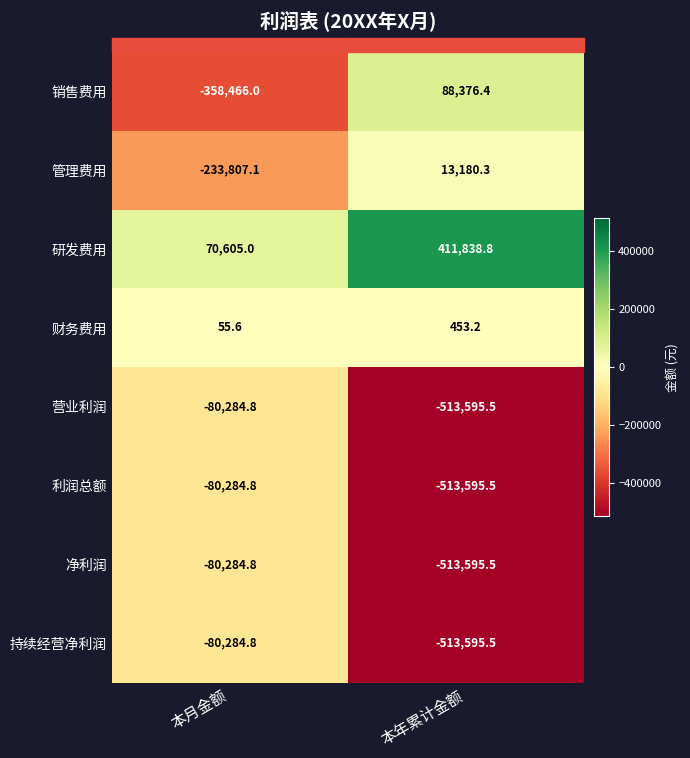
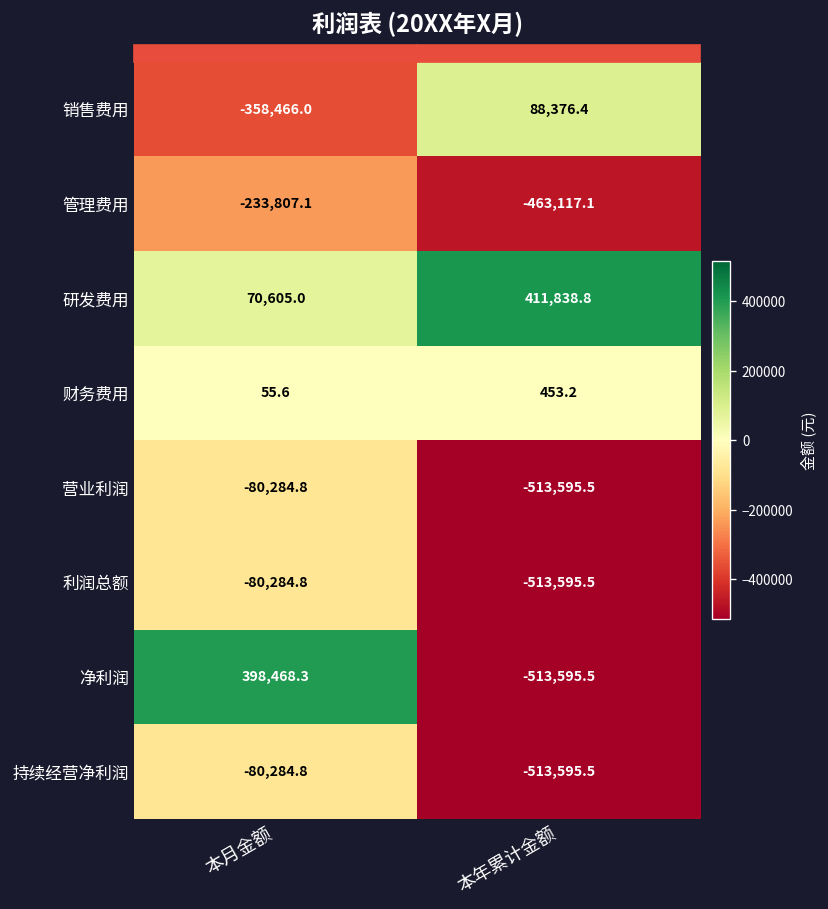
  {
    "销售费用": {
      "本月金额": "-358,466.0",
      "本年累计金额": "88,376.4"
    },
    "管理费用": {
      "本月金额": "-233,807.1",
-     "本年累计金额": "13,180.3"
+     "本年累计金额": "-463,117.1"
    },
    "研发费用": {
      "本月金额": "70,605.0",
      "本年累计金额": "411,838.8"
    },
    "财务费用": {
      "本月金额": "55.6",
      "本年累计金额": "453.2"
    },
    "营业利润": {
      "本月金额": "-80,284.8",
      "本年累计金额": "-513,595.5"
    },
    "利润总额": {
      "本月金额": "-80,284.8",
      "本年累计金额": "-513,595.5"
    },
    "净利润": {
-     "本月金额": "-80,284.8",
+     "本月金额": "398,468.3",
      "本年累计金额": "-513,595.5"
    },
    "持续经营净利润": {
      "本月金额": "-80,284.8",
      "本年累计金额": "-513,595.5"
    }
  }
